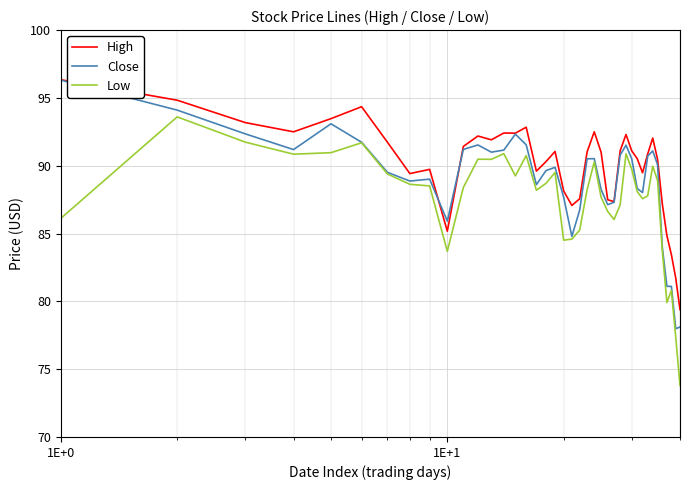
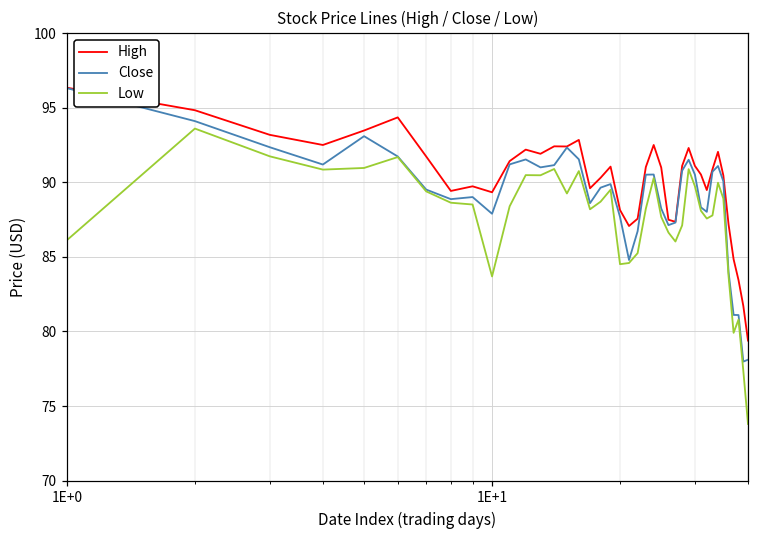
  {
    "High": {
-     "1E+1": 85.2
+     "1E+1": 89.3
    },
    "Close": {
-     "1E+1": 85.9
+     "1E+1": 87.9
    },
    "Low": {
      "1E+0": 86.1,
      "1E+1": 83.7
    }
  }
